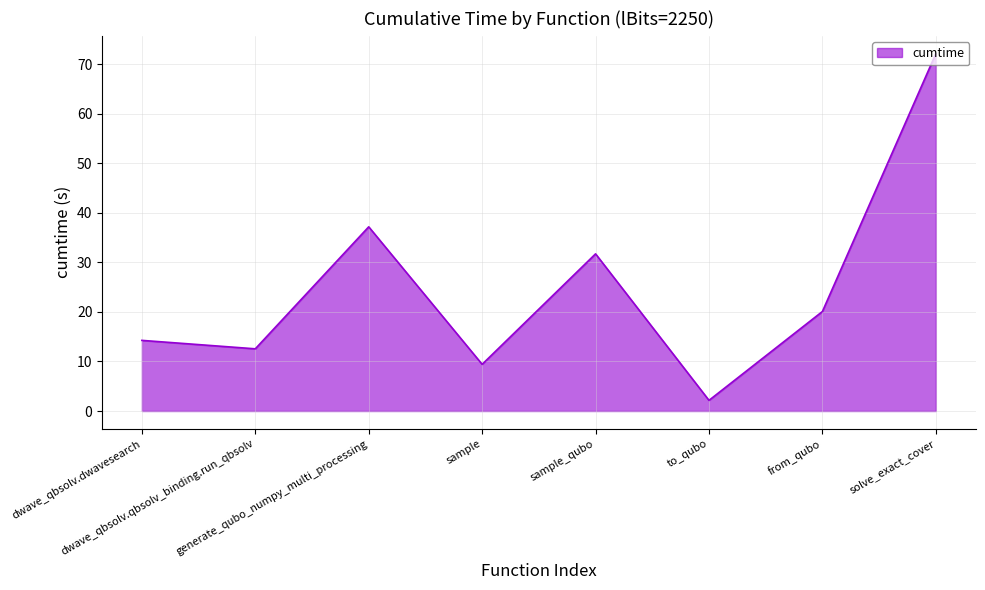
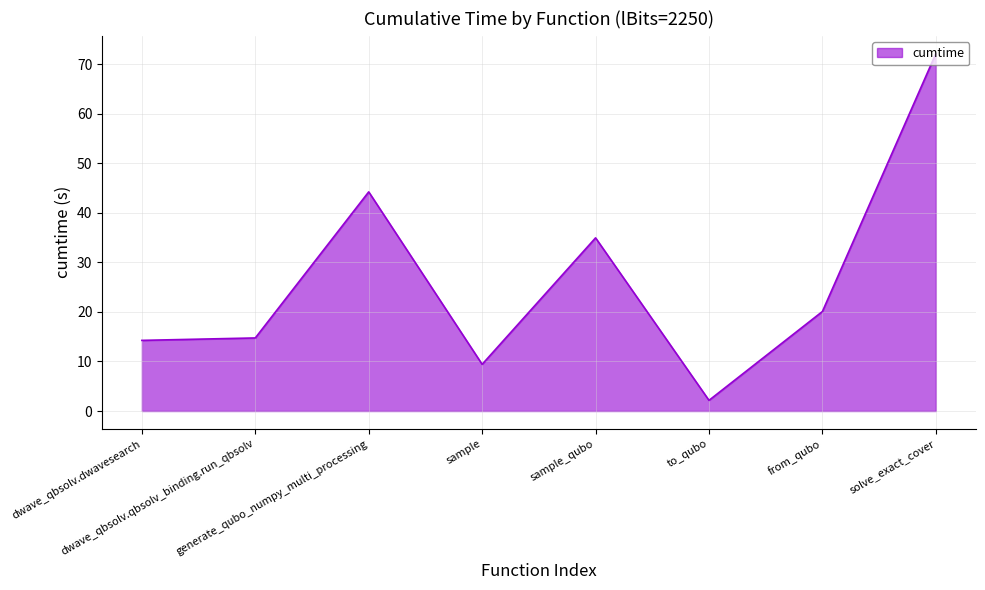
  {
    "dwave_qbsolv.dwavesearch": 14,
-   "dwave_qbsolv.qbsolv_binding.run_qbsolv": 13,
-   "generate_qubo_numpy_multi_processing": 37,
+   "dwave_qbsolv.qbsolv_binding.run_qbsolv": 15,
+   "generate_qubo_numpy_multi_processing": 44,
    "sample": 9,
-   "sample_qubo": 32,
+   "sample_qubo": 35,
    "to_qubo": 2,
    "from_qubo": 20
  }
